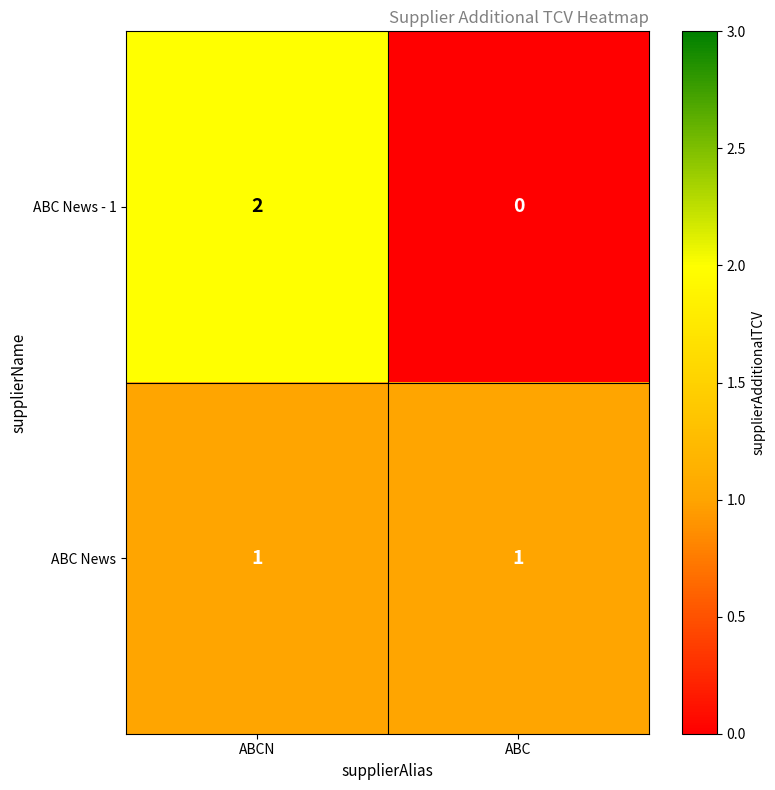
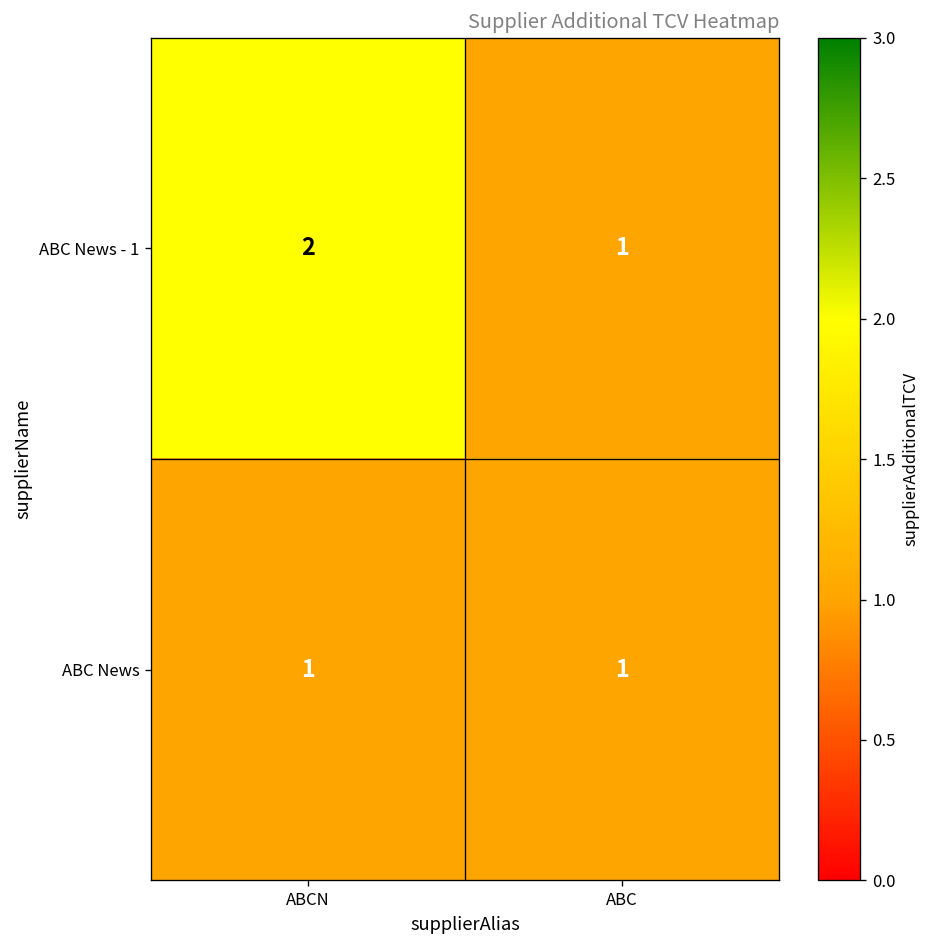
  {
    "ABC News - 1": {
      "ABCN": 2,
-     "ABC": 0
+     "ABC": 1
    },
    "ABC News": {
      "ABCN": 1,
      "ABC": 1
    }
  }
